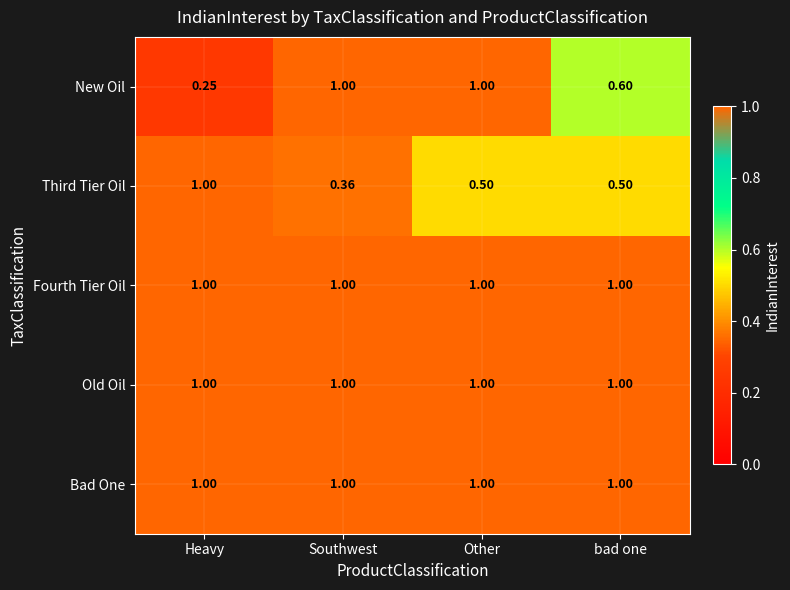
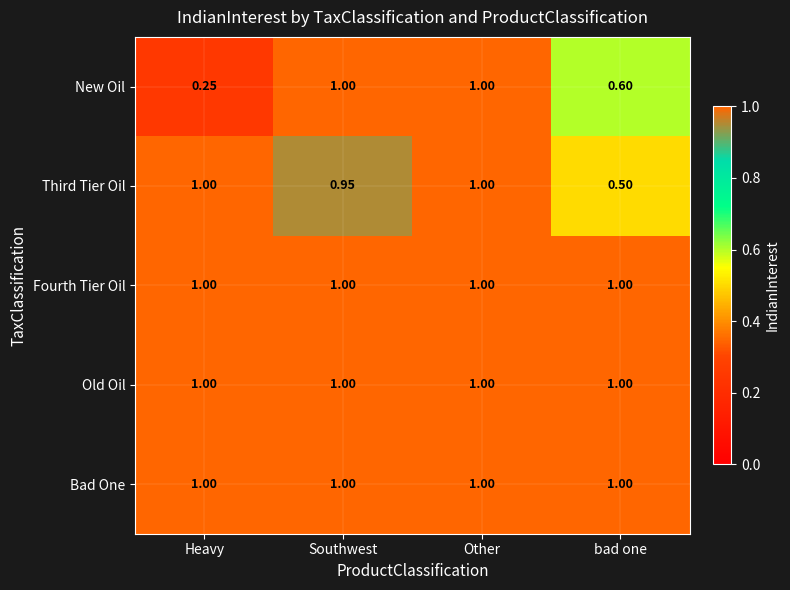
  {
    "New Oil": {
      "Heavy": 0.25,
      "Southwest": 1.00,
      "Other": 1.00,
      "bad one": 0.60
    },
    "Third Tier Oil": {
      "Heavy": 1.00,
-     "Southwest": 0.36,
-     "Other": 0.50,
+     "Southwest": 0.95,
+     "Other": 1.00,
      "bad one": 0.50
    },
    "Fourth Tier Oil": {
      "Heavy": 1.00,
      "Southwest": 1.00,
      "Other": 1.00,
      "bad one": 1.00
    },
    "Old Oil": {
      "Heavy": 1.00,
      "Southwest": 1.00,
      "Other": 1.00,
      "bad one": 1.00
    },
    "Bad One": {
      "Heavy": 1.00,
      "Southwest": 1.00,
      "Other": 1.00,
      "bad one": 1.00
    }
  }
